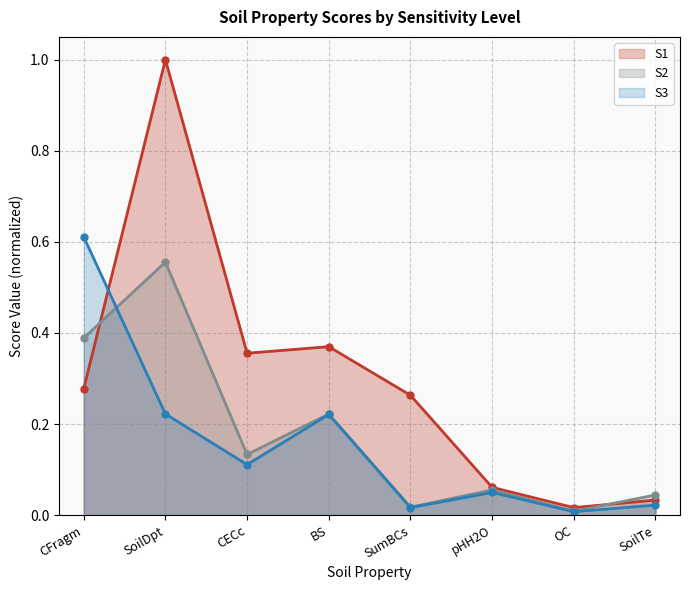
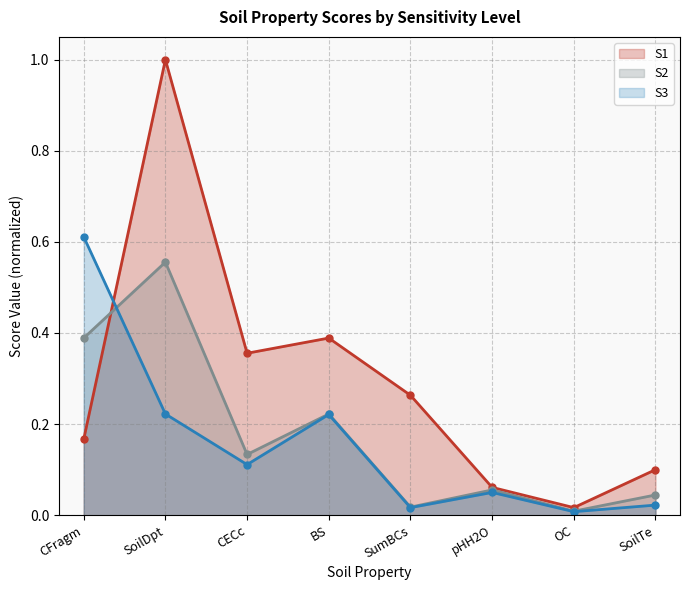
  {
    "S1": {
-     "CFragm": 0.28,
+     "CFragm": 0.17,
      "SoilDpt": 1.00,
      "CECc": 0.36,
-     "BS": 0.37,
+     "BS": 0.39,
      "SumBCs": 0.26,
      "OC": 0.02,
-     "SoilTe": 0.03
+     "SoilTe": 0.10
    }
  }
